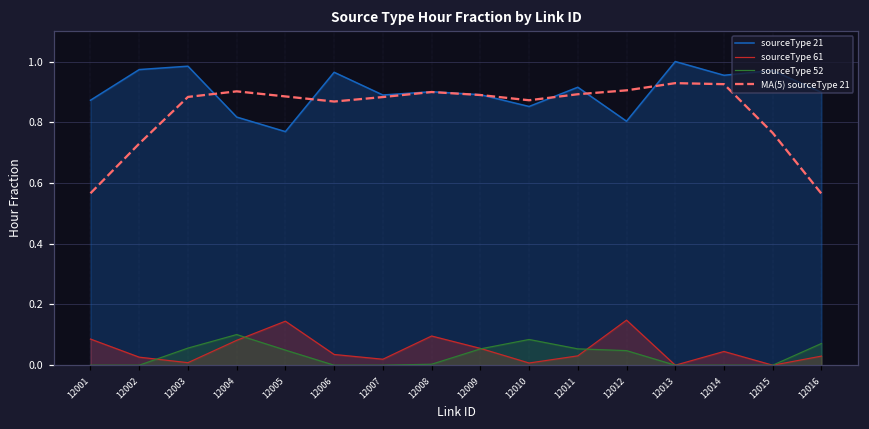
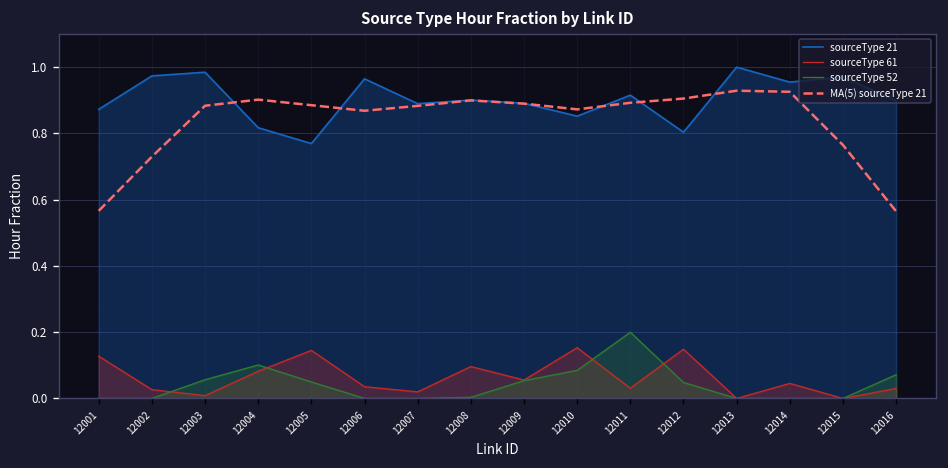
  {
    "sourceType 21": {
      "12001": 0.87,
      "12002": 0.97,
      "12003": 0.98,
      "12004": 0.82,
      "12005": 0.77,
      "12006": 0.96,
      "12010": 0.85,
      "12011": 0.92,
      "12012": 0.80,
      "12013": 1.00,
      "12014": 0.95
    },
    "sourceType 61": {
-     "12001": 0.09,
+     "12001": 0.13,
      "12002": 0.03,
      "12003": 0.01,
      "12004": 0.08,
      "12005": 0.14,
      "12006": 0.04,
      "12007": 0.02,
      "12008": 0.10,
-     "12010": 0.01,
+     "12010": 0.15,
      "12011": 0.03,
      "12012": 0.15,
      "12014": 0.05,
      "12016": 0.03
    },
    "sourceType 52": {
      "12001": 0.00,
      "12002": 0.00,
      "12003": 0.06,
      "12004": 0.10,
      "12005": 0.05,
      "12006": 0.00,
      "12007": 0.00,
      "12008": 0.00,
      "12010": 0.08,
-     "12011": 0.05,
+     "12011": 0.20,
      "12012": 0.05,
      "12014": 0.00,
      "12016": 0.07
    },
    "MA(5) sourceType 21": {
      "12001": 0.57,
      "12002": 0.73,
      "12003": 0.88,
      "12004": 0.90,
      "12005": 0.89,
      "12006": 0.87,
      "12010": 0.87,
      "12011": 0.89,
      "12012": 0.91,
      "12013": 0.93,
      "12014": 0.93,
      "12015": 0.76,
      "12016": 0.56
    }
  }
